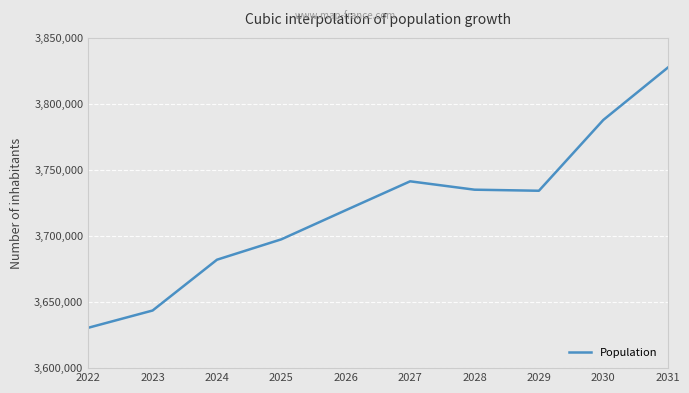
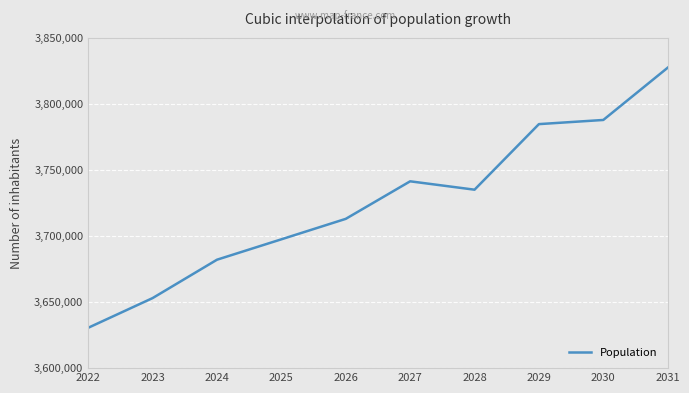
  {
    "2022": "3,631,000",
-   "2023": "3,644,000",
+   "2023": "3,653,000",
    "2024": "3,682,000",
    "2025": "3,698,000",
-   "2026": "3,720,000",
+   "2026": "3,713,000",
    "2027": "3,741,000",
    "2028": "3,735,000",
-   "2029": "3,734,000",
+   "2029": "3,785,000",
    "2030": "3,788,000",
    "2031": "3,827,000"
  }
